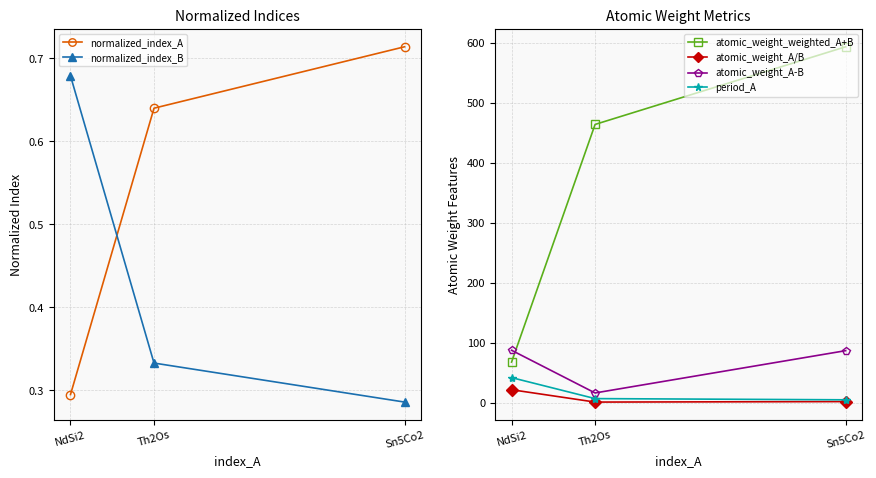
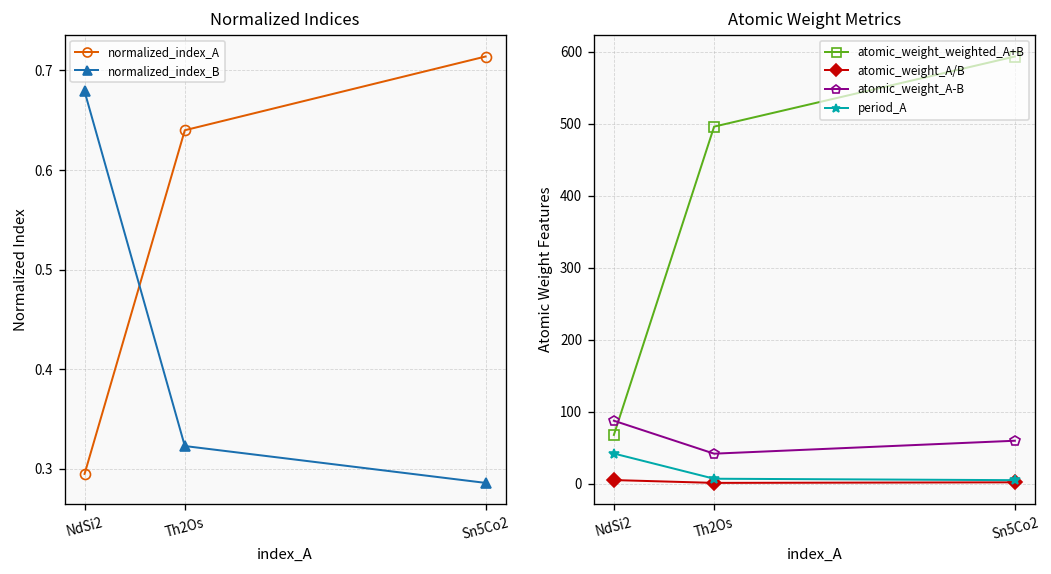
  {
    "Normalized Indices": {
      "normalized_index_A": {
        "NdSi2": 0.30,
        "Th2Os": 0.64,
        "Sn5Co2": 0.71
      },
      "normalized_index_B": {
        "NdSi2": 0.68,
-       "Th2Os": 0.33,
+       "Th2Os": 0.32,
        "Sn5Co2": 0.29
      }
    },
    "Atomic Weight Metrics": {
      "atomic_weight_weighted_A+B": {
        "NdSi2": 70,
-       "Th2Os": 460
+       "Th2Os": 500
      },
      "atomic_weight_A/B": {
-       "NdSi2": 20,
+       "NdSi2": 10,
        "Th2Os": 0
      },
      "atomic_weight_A-B": {
        "NdSi2": 90,
-       "Th2Os": 20,
-       "Sn5Co2": 90
+       "Th2Os": 40,
+       "Sn5Co2": 60
      },
      "period_A": {
        "NdSi2": 40,
        "Th2Os": 10
      }
    }
  }
